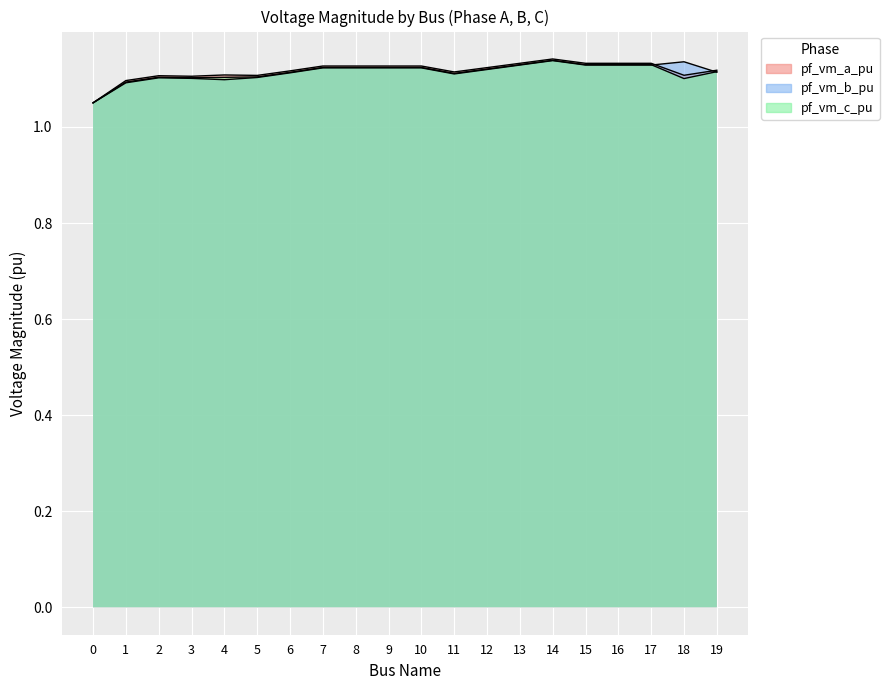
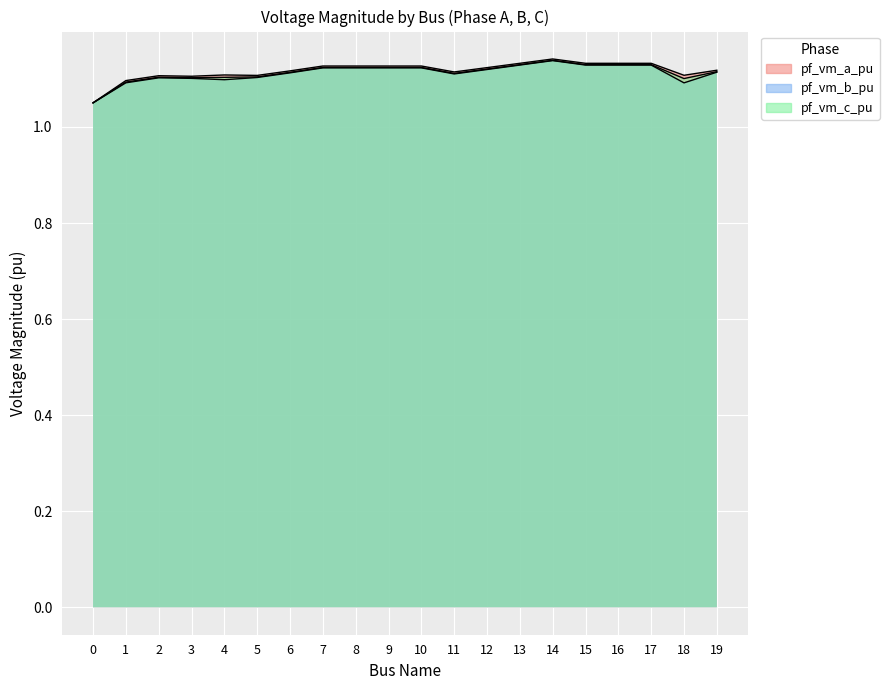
  {
    "pf_vm_a_pu": {
      "18": 1.11
    },
    "pf_vm_b_pu": {
-     "18": 1.14
+     "18": 1.09
    },
    "pf_vm_c_pu": {
      "18": 1.10
    }
  }
